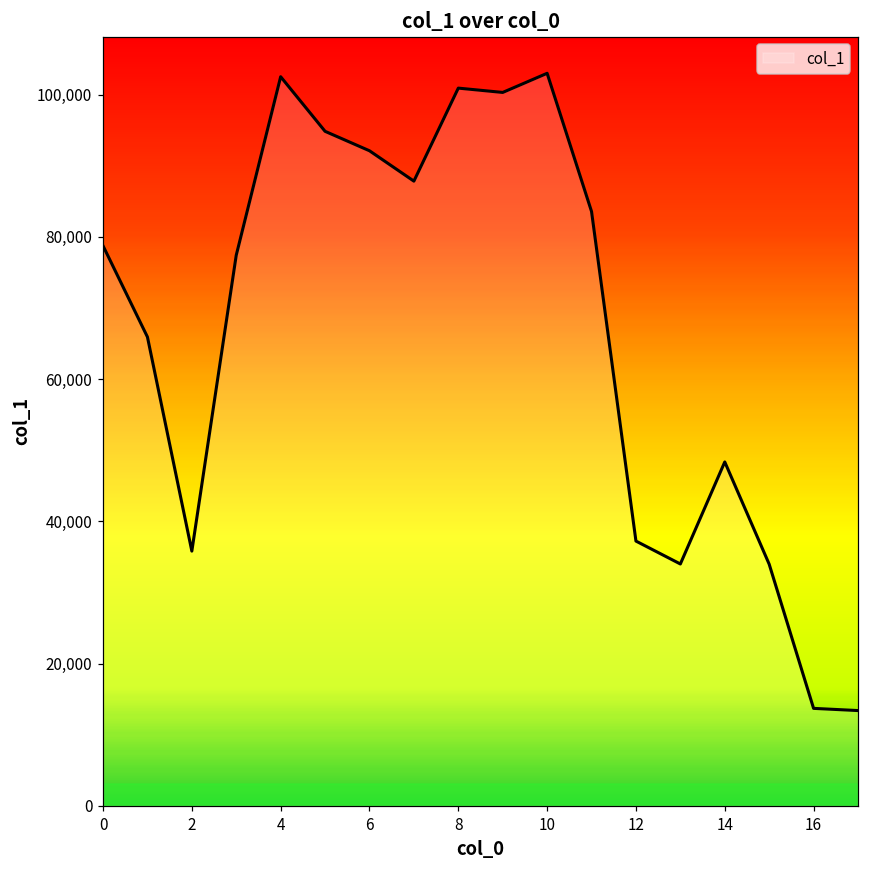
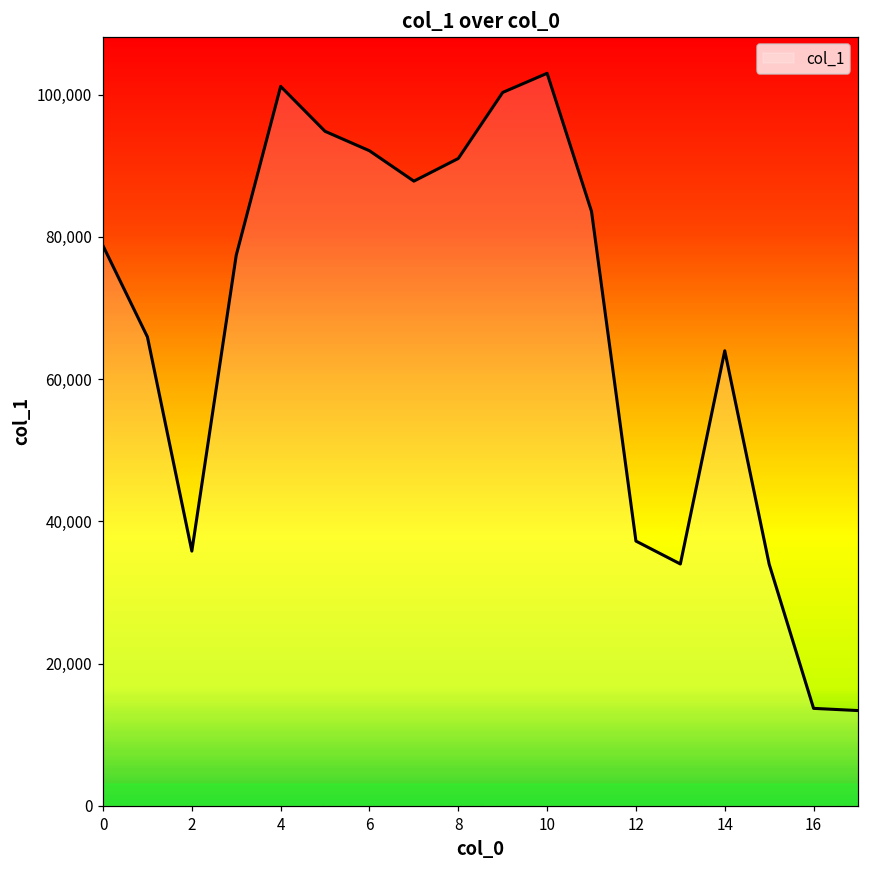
  {
    "0": "79,000",
    "2": "36,000",
-   "4": "103,000",
+   "4": "101,000",
    "6": "92,000",
-   "8": "101,000",
+   "8": "91,000",
    "10": "103,000",
    "12": "37,000",
-   "14": "48,000",
+   "14": "64,000",
    "16": "14,000"
  }
